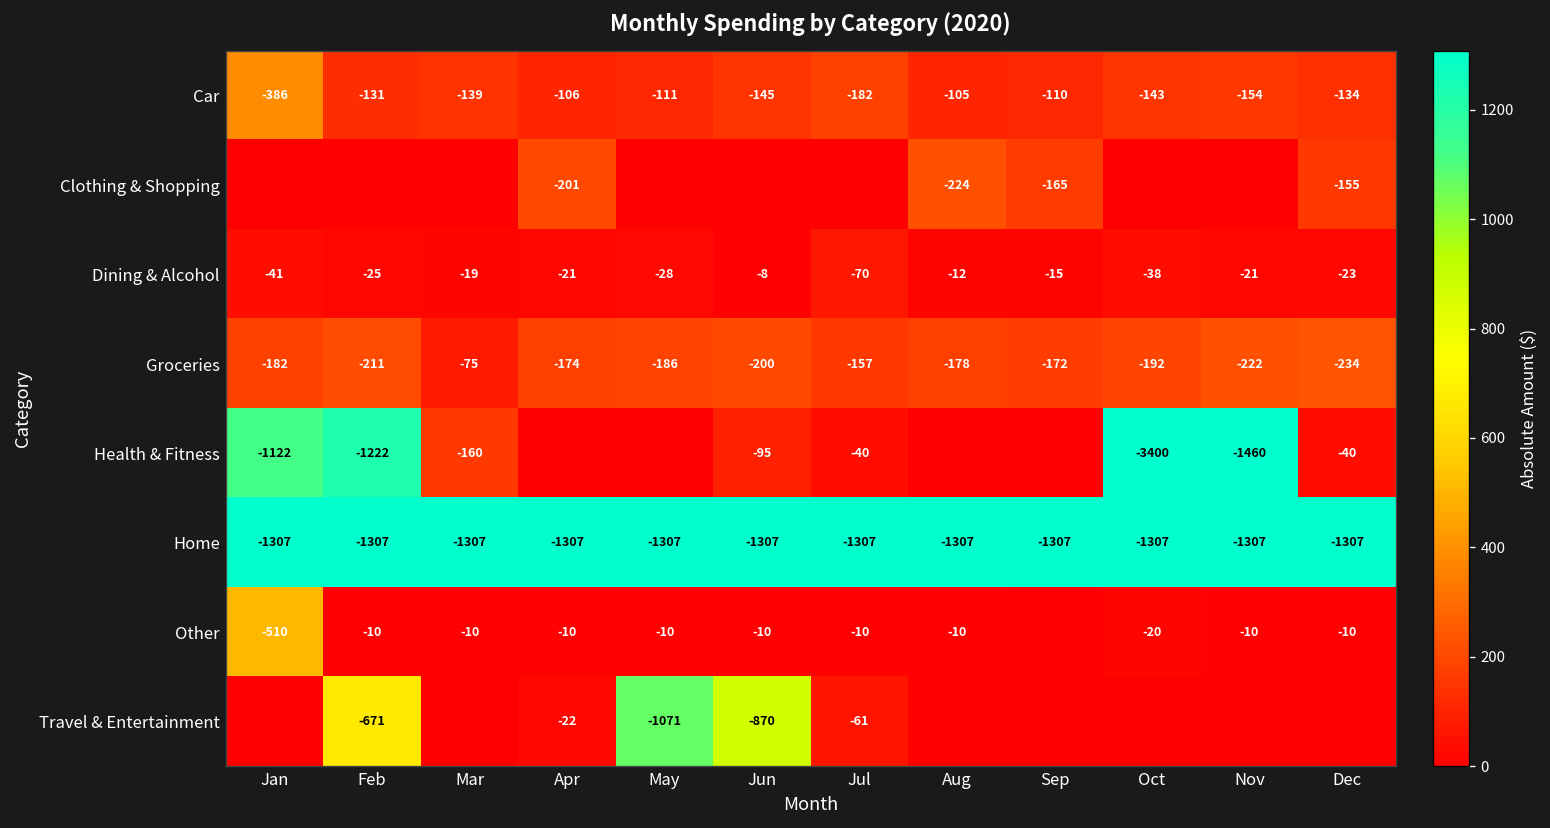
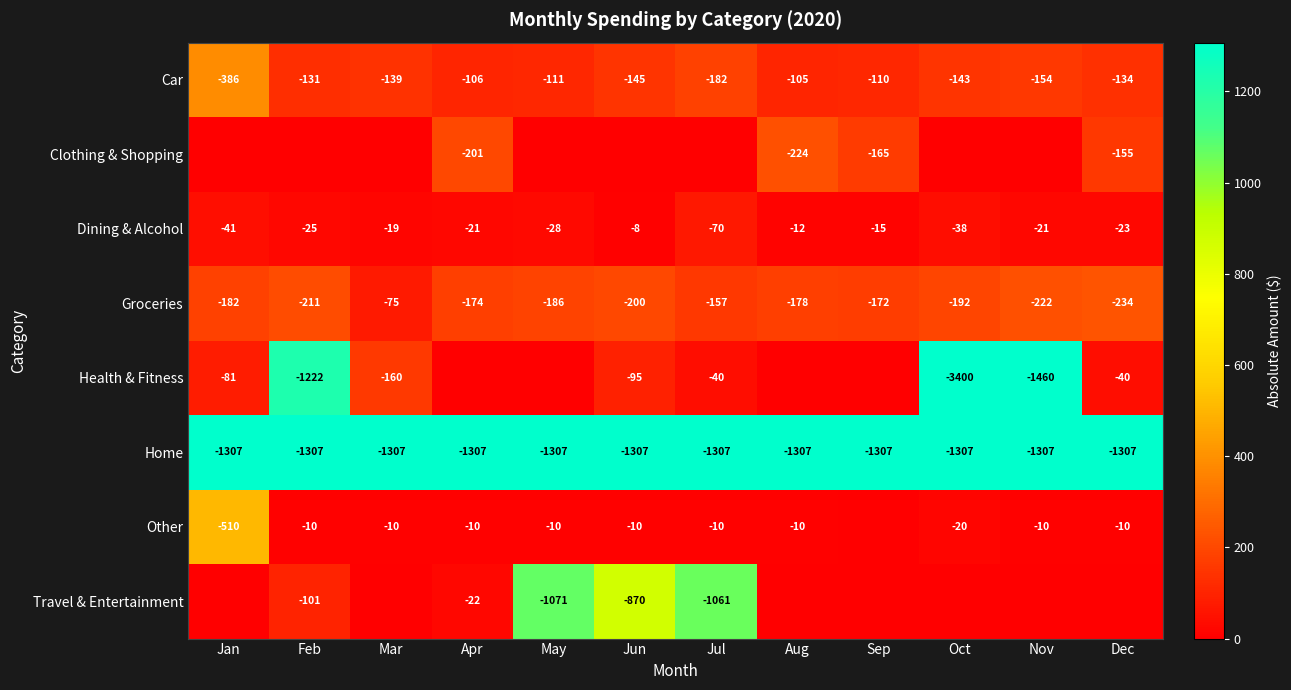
  {
    "Car": {
      "Jan": -386,
      "Feb": -131,
      "Mar": -139,
      "Apr": -106,
      "May": -111,
      "Jun": -145,
      "Jul": -182,
      "Aug": -105,
      "Sep": -110,
      "Oct": -143,
      "Nov": -154,
      "Dec": -134
    },
    "Clothing & Shopping": {
      "Apr": -201,
      "Aug": -224,
      "Sep": -165,
      "Dec": -155
    },
    "Dining & Alcohol": {
      "Jan": -41,
      "Feb": -25,
      "Mar": -19,
      "Apr": -21,
      "May": -28,
      "Jun": -8,
      "Jul": -70,
      "Aug": -12,
      "Sep": -15,
      "Oct": -38,
      "Nov": -21,
      "Dec": -23
    },
    "Groceries": {
      "Jan": -182,
      "Feb": -211,
      "Mar": -75,
      "Apr": -174,
      "May": -186,
      "Jun": -200,
      "Jul": -157,
      "Aug": -178,
      "Sep": -172,
      "Oct": -192,
      "Nov": -222,
      "Dec": -234
    },
    "Health & Fitness": {
-     "Jan": -1122,
+     "Jan": -81,
      "Feb": -1222,
      "Mar": -160,
      "Jun": -95,
      "Jul": -40,
      "Oct": -3400,
      "Nov": -1460,
      "Dec": -40
    },
    "Home": {
      "Jan": -1307,
      "Feb": -1307,
      "Mar": -1307,
      "Apr": -1307,
      "May": -1307,
      "Jun": -1307,
      "Jul": -1307,
      "Aug": -1307,
      "Sep": -1307,
      "Oct": -1307,
      "Nov": -1307,
      "Dec": -1307
    },
    "Other": {
      "Jan": -510,
      "Feb": -10,
      "Mar": -10,
      "Apr": -10,
      "May": -10,
      "Jun": -10,
      "Jul": -10,
      "Aug": -10,
      "Oct": -20,
      "Nov": -10,
      "Dec": -10
    },
    "Travel & Entertainment": {
-     "Feb": -671,
+     "Feb": -101,
      "Apr": -22,
      "May": -1071,
      "Jun": -870,
-     "Jul": -61
+     "Jul": -1061
    }
  }
